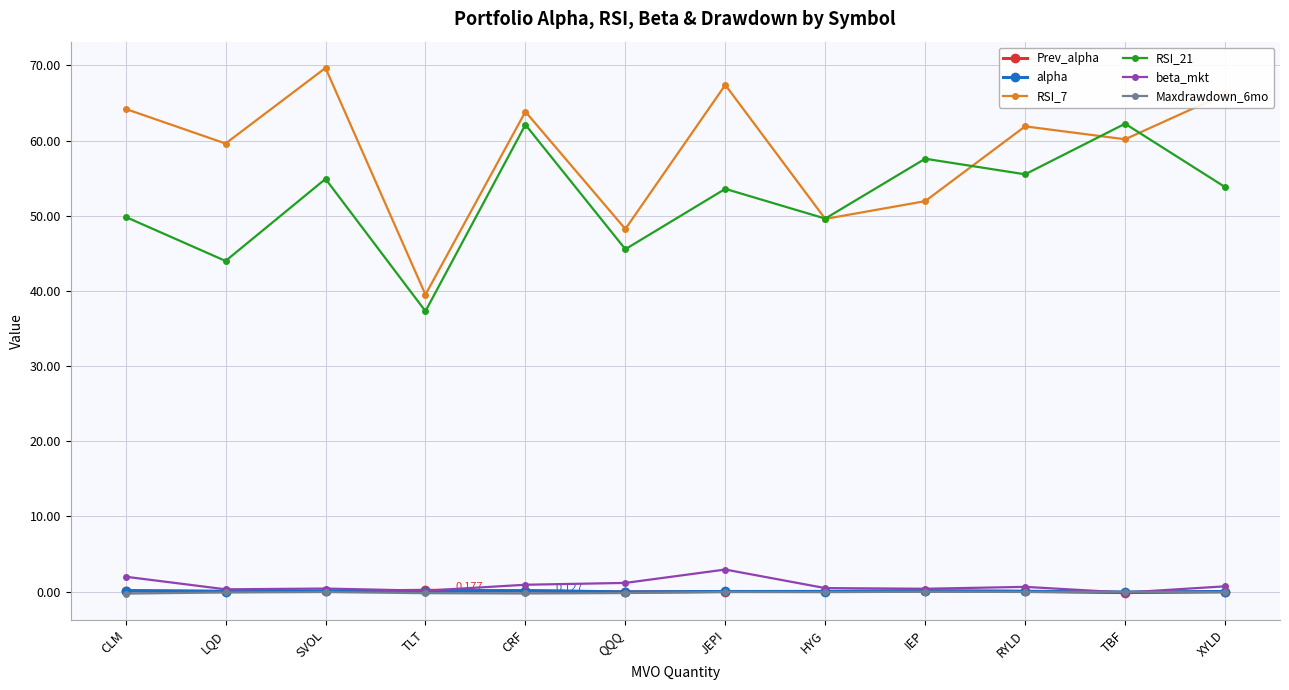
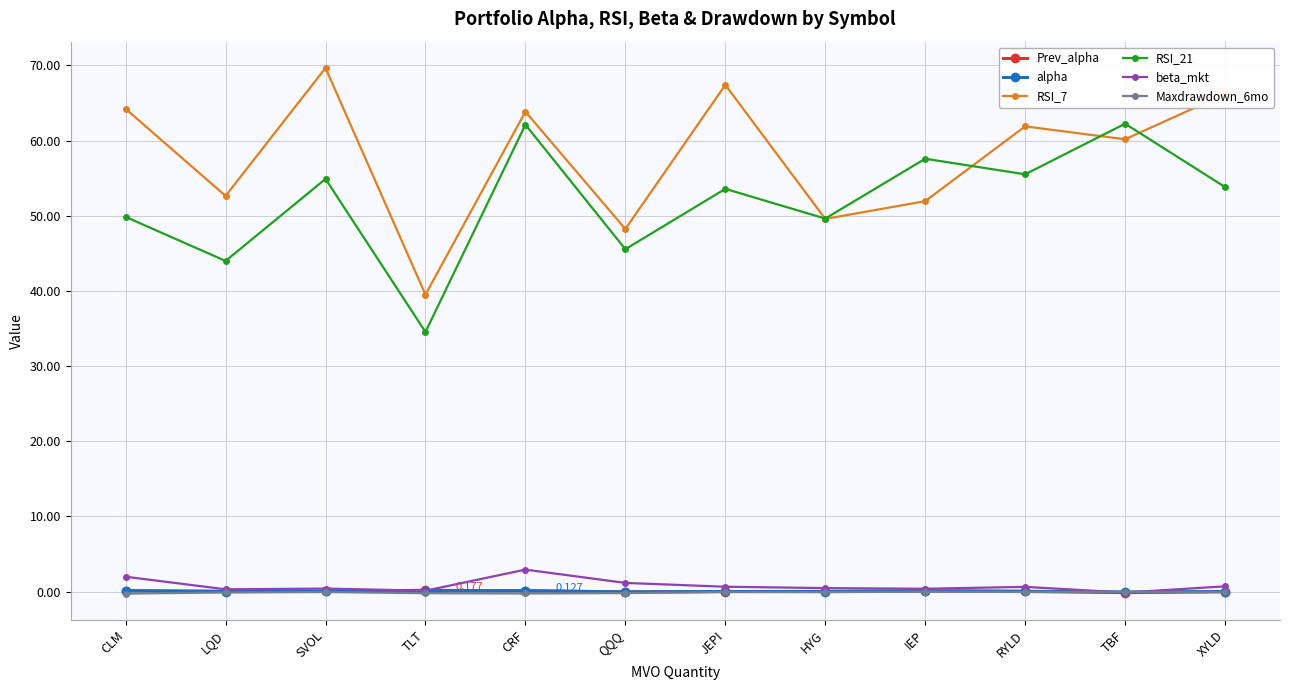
  {
    "RSI_7": {
      "CLM": 64,
-     "LQD": 60,
+     "LQD": 53,
      "SVOL": 70,
      "TLT": 40,
      "CRF": 64,
      "QQQ": 48,
      "JEPI": 67,
      "IEP": 52,
      "RYLD": 62,
      "TBF": 60
    },
    "RSI_21": {
      "CLM": 50,
      "LQD": 44,
      "SVOL": 55,
-     "TLT": 37,
+     "TLT": 35,
      "CRF": 62,
      "QQQ": 46,
      "JEPI": 54,
      "IEP": 58,
      "RYLD": 56,
      "TBF": 62,
      "XYLD": 54
    },
    "beta_mkt": {
      "CLM": 2,
      "SVOL": 0,
-     "CRF": 1,
+     "CRF": 3,
      "QQQ": 1,
-     "JEPI": 3,
+     "JEPI": 1,
      "HYG": 0,
      "RYLD": 1,
      "XYLD": 1
    },
    "Maxdrawdown_6mo": {
      "CLM": 0,
      "CRF": 0
    }
  }
